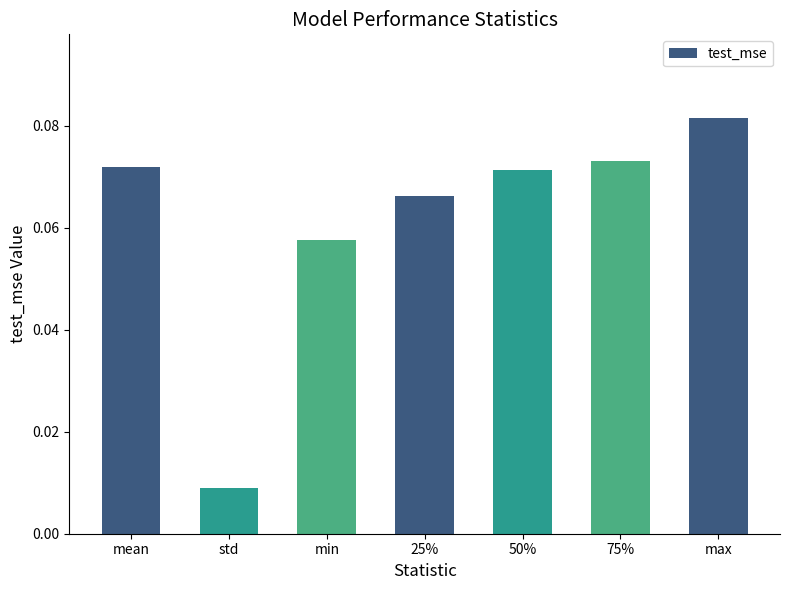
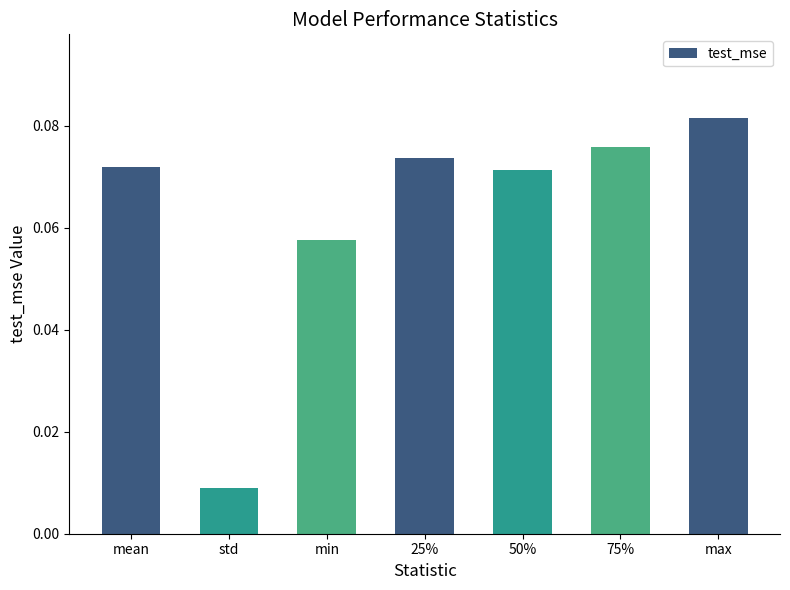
  {
    "mean": 0.072,
    "std": 0.009,
    "min": 0.057,
-   "25%": 0.066,
+   "25%": 0.074,
    "50%": 0.071,
-   "75%": 0.073,
+   "75%": 0.076,
    "max": 0.082
  }
